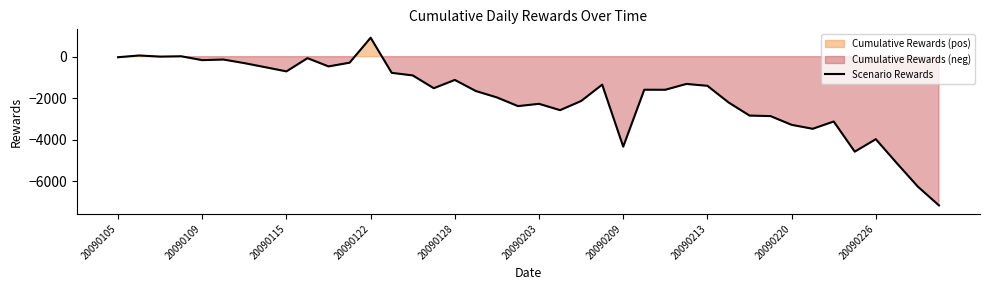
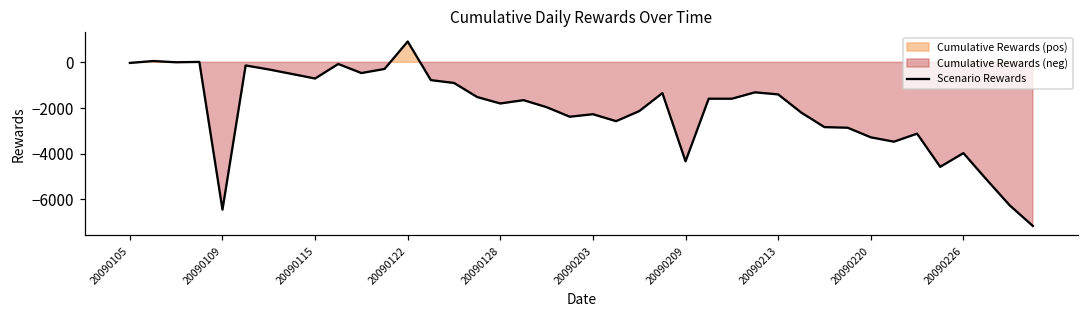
  {
    "20090105": 0,
-   "20090109": -200,
+   "20090109": -6400,
    "20090115": -700,
    "20090122": 900,
-   "20090128": -1100,
+   "20090128": -1800,
    "20090203": -2300,
    "20090209": -4300,
    "20090213": -1400,
    "20090220": -3300,
    "20090226": -4000
  }
